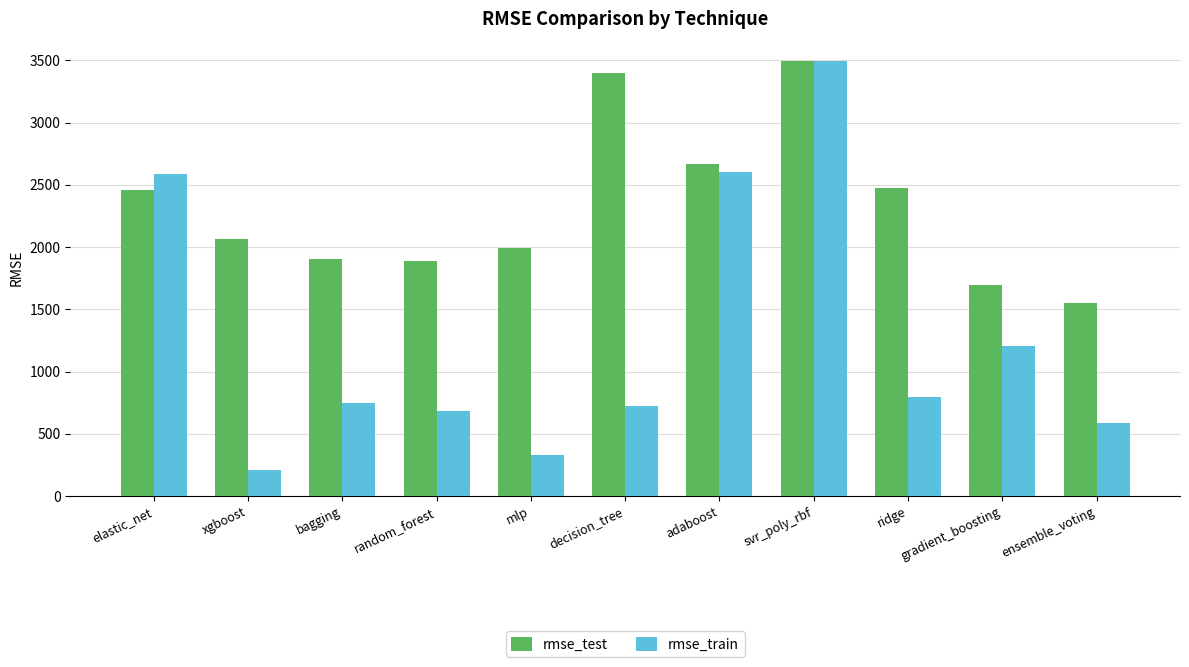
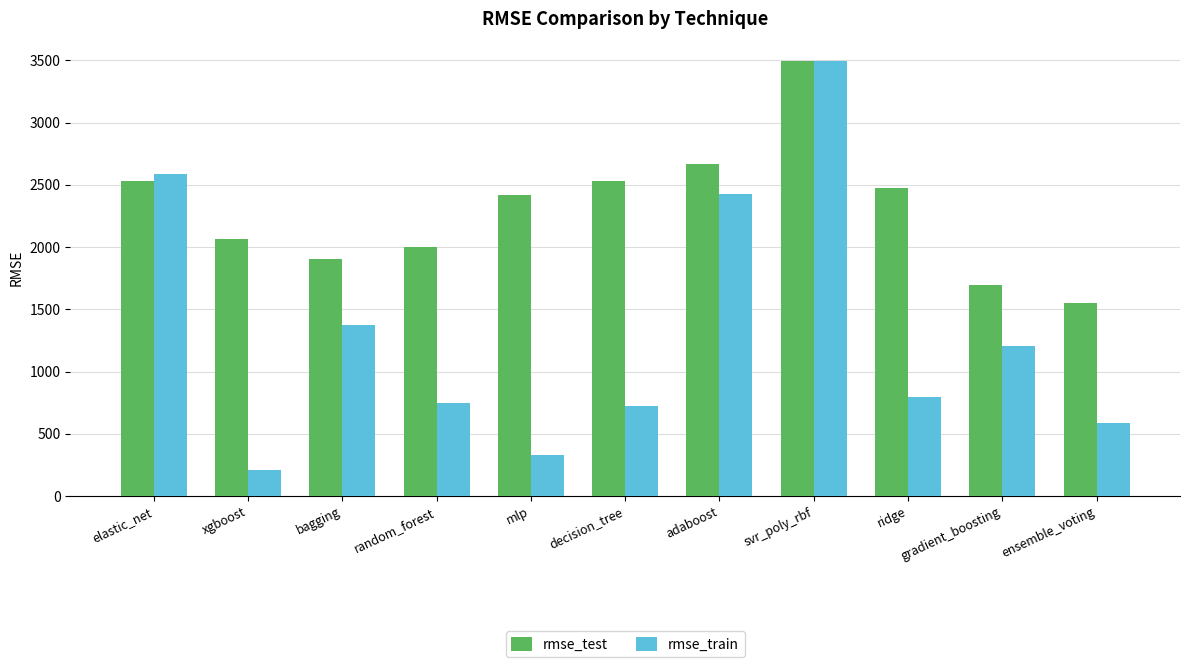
  {
    "rmse_test": {
-     "elastic_net": 2460,
+     "elastic_net": 2530,
      "xgboost": 2060,
      "bagging": 1910,
-     "random_forest": 1890,
-     "mlp": 1990,
-     "decision_tree": 3400,
+     "random_forest": 2000,
+     "mlp": 2420,
+     "decision_tree": 2530,
      "adaboost": 2670,
      "svr_poly_rbf": 3500,
      "ridge": 2480,
      "gradient_boosting": 1700,
      "ensemble_voting": 1550
    },
    "rmse_train": {
      "elastic_net": 2590,
      "xgboost": 210,
-     "bagging": 740,
-     "random_forest": 680,
+     "bagging": 1370,
+     "random_forest": 750,
      "mlp": 330,
      "decision_tree": 720,
-     "adaboost": 2600,
+     "adaboost": 2430,
      "svr_poly_rbf": 3500,
      "ridge": 800,
      "gradient_boosting": 1200,
      "ensemble_voting": 590
    }
  }
